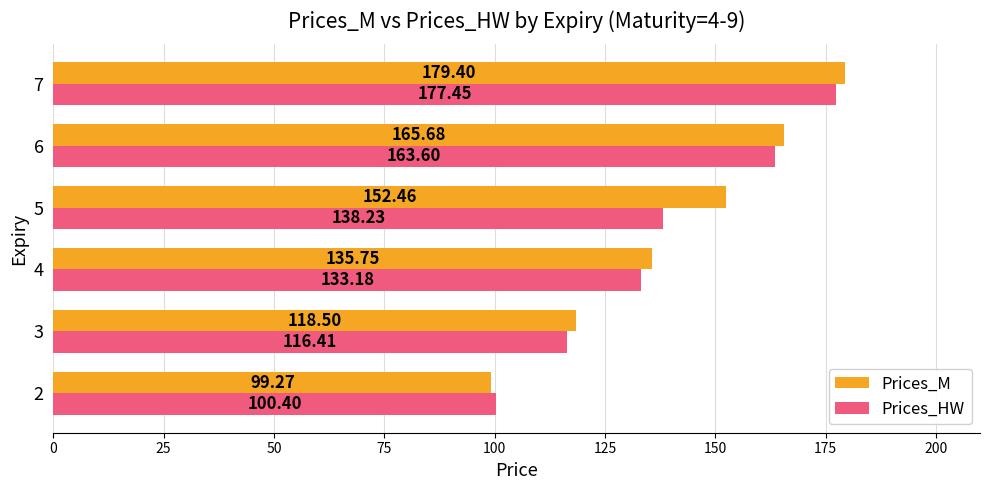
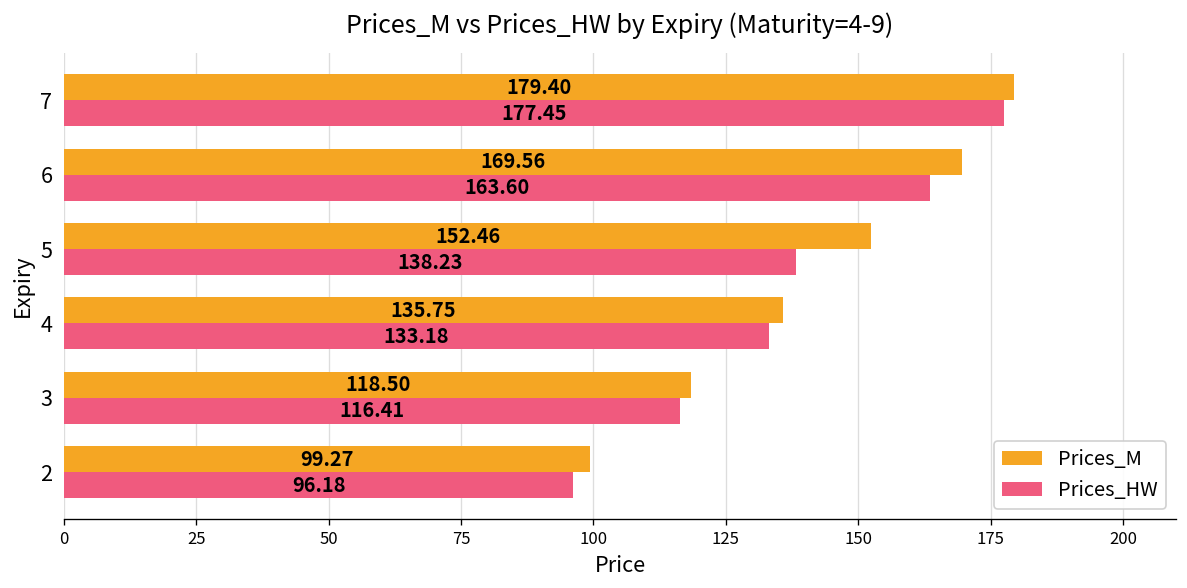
  {
    "Prices_M": {
      "7": 179.40,
-     "6": 165.68,
+     "6": 169.56,
      "5": 152.46,
      "4": 135.75,
      "3": 118.50,
      "2": 99.27
    },
    "Prices_HW": {
      "7": 177.45,
      "6": 163.60,
      "5": 138.23,
      "4": 133.18,
      "3": 116.41,
-     "2": 100.40
+     "2": 96.18
    }
  }
